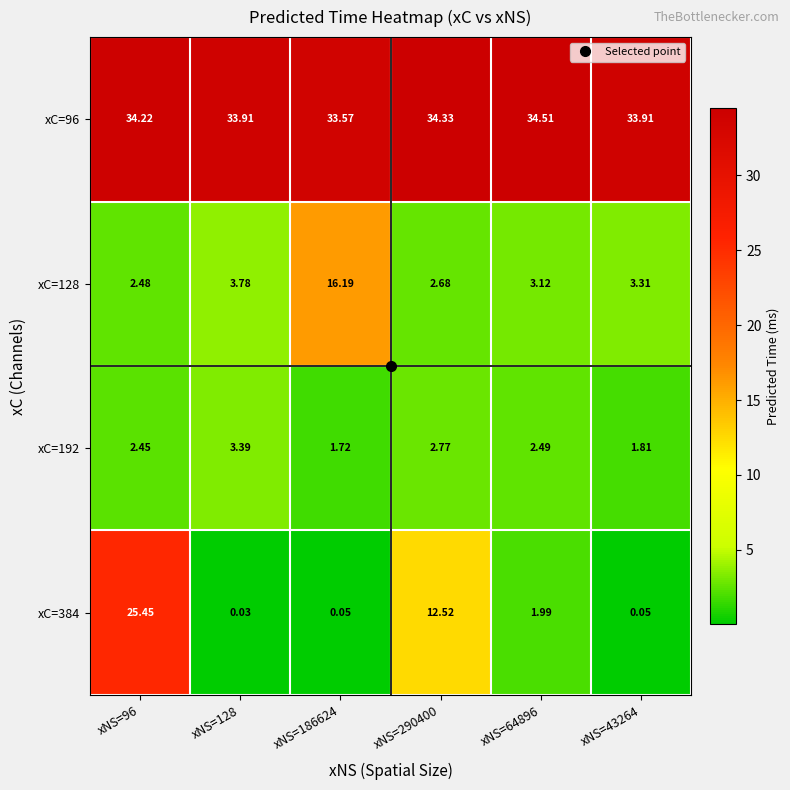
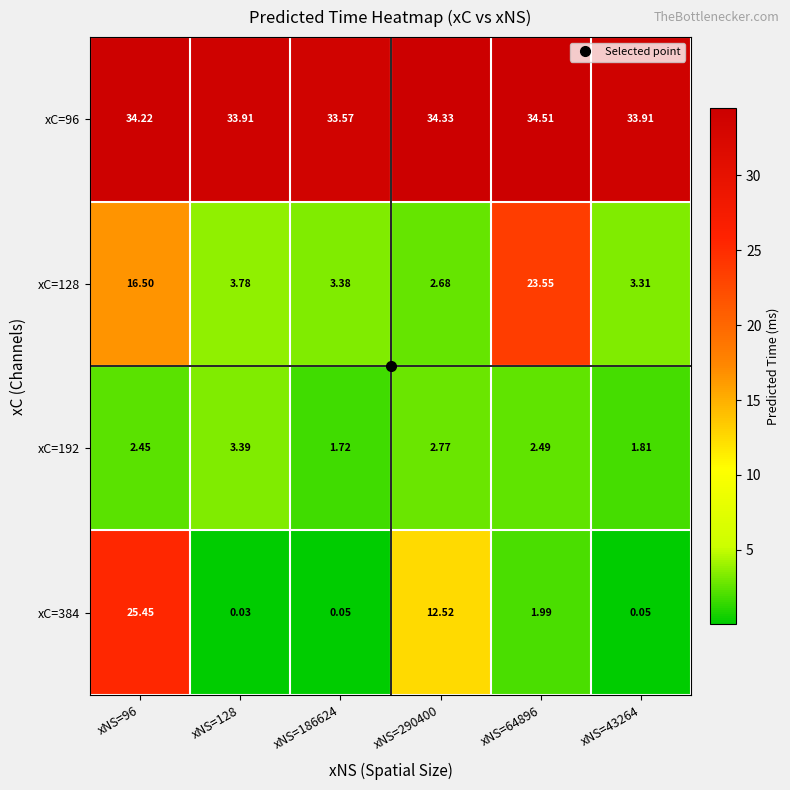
  {
    "xC=96": {
      "xNS=96": 34.22,
      "xNS=128": 33.91,
      "xNS=186624": 33.57,
      "xNS=290400": 34.33,
      "xNS=64896": 34.51,
      "xNS=43264": 33.91
    },
    "xC=128": {
-     "xNS=96": 2.48,
+     "xNS=96": 16.50,
      "xNS=128": 3.78,
-     "xNS=186624": 16.19,
+     "xNS=186624": 3.38,
      "xNS=290400": 2.68,
-     "xNS=64896": 3.12,
+     "xNS=64896": 23.55,
      "xNS=43264": 3.31
    },
    "xC=192": {
      "xNS=96": 2.45,
      "xNS=128": 3.39,
      "xNS=186624": 1.72,
      "xNS=290400": 2.77,
      "xNS=64896": 2.49,
      "xNS=43264": 1.81
    },
    "xC=384": {
      "xNS=96": 25.45,
      "xNS=128": 0.03,
      "xNS=186624": 0.05,
      "xNS=290400": 12.52,
      "xNS=64896": 1.99,
      "xNS=43264": 0.05
    }
  }
